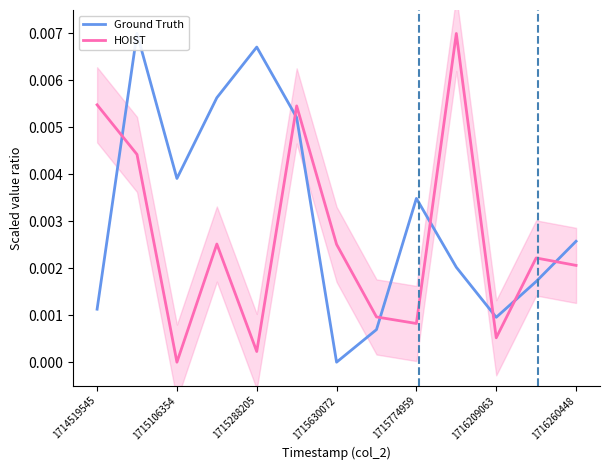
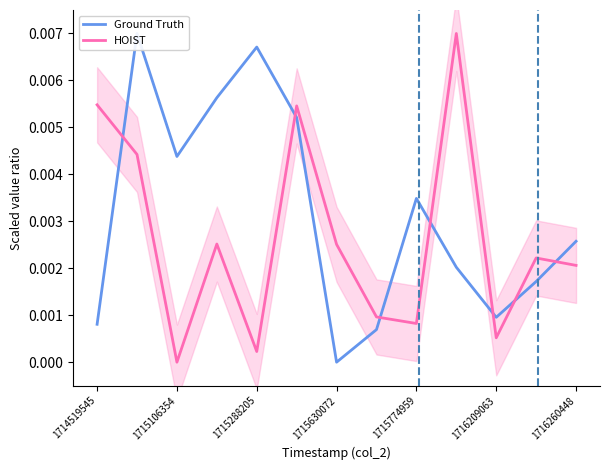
  {
    "Ground Truth": {
-     "1714519545": 0.0011,
-     "1715106354": 0.0039,
+     "1714519545": 0.0008,
+     "1715106354": 0.0044,
      "1715288205": 0.0067,
      "1715630072": 0.0000,
      "1715774959": 0.0035,
      "1716209063": 0.0010,
      "1716260448": 0.0026
    }
  }
